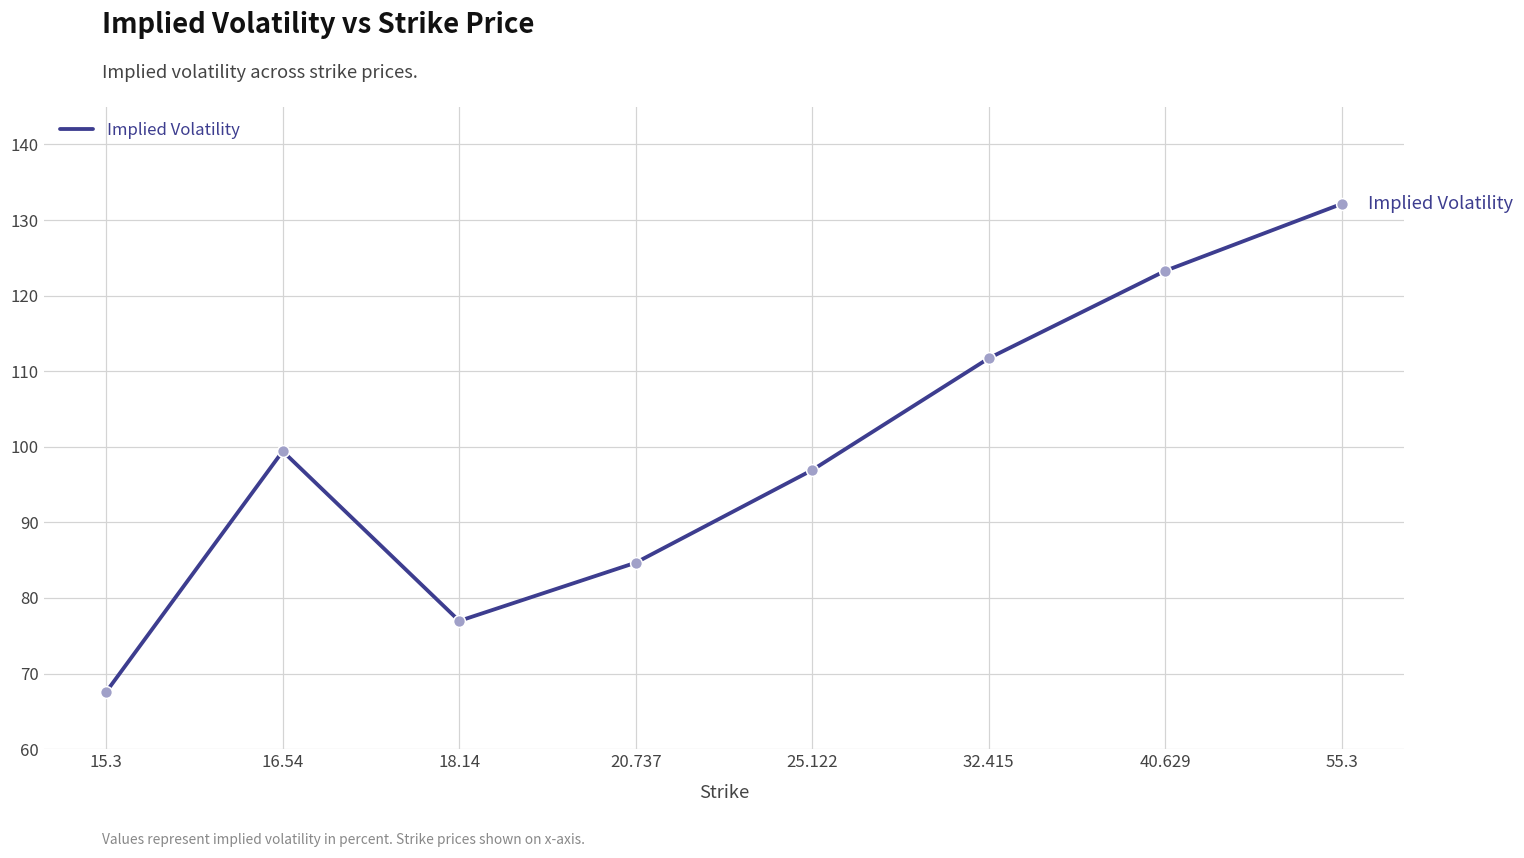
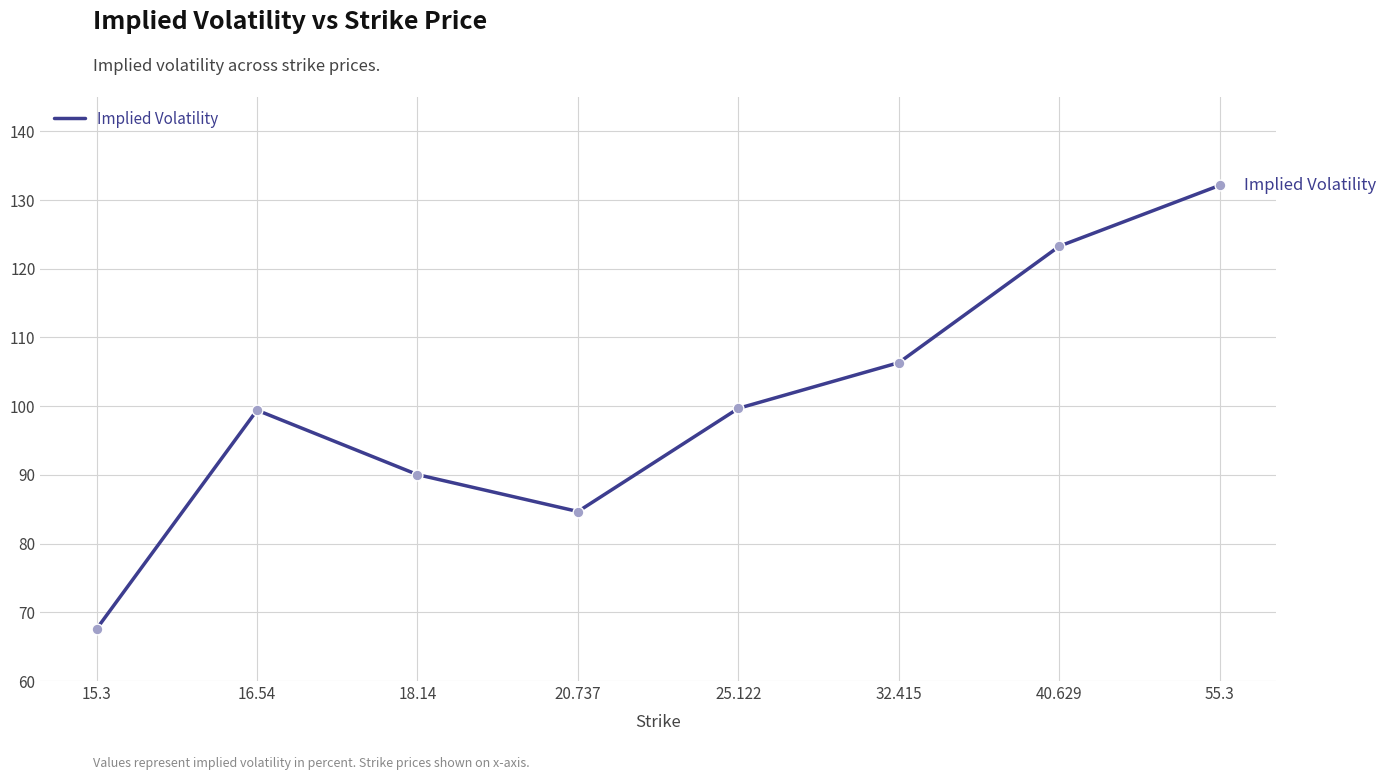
  {
    "15.3": 68,
    "16.54": 99,
-   "18.14": 77,
+   "18.14": 90,
    "20.737": 85,
-   "25.122": 97,
-   "32.415": 112,
+   "25.122": 100,
+   "32.415": 106,
    "40.629": 123,
    "55.3": 132
  }
